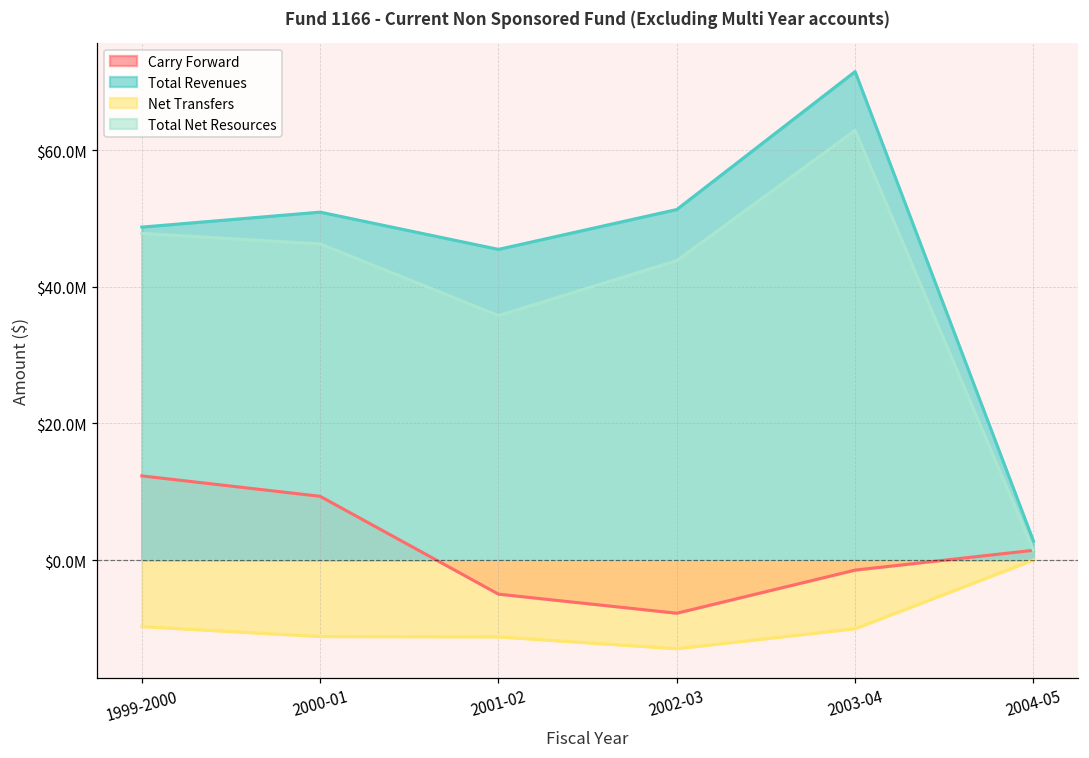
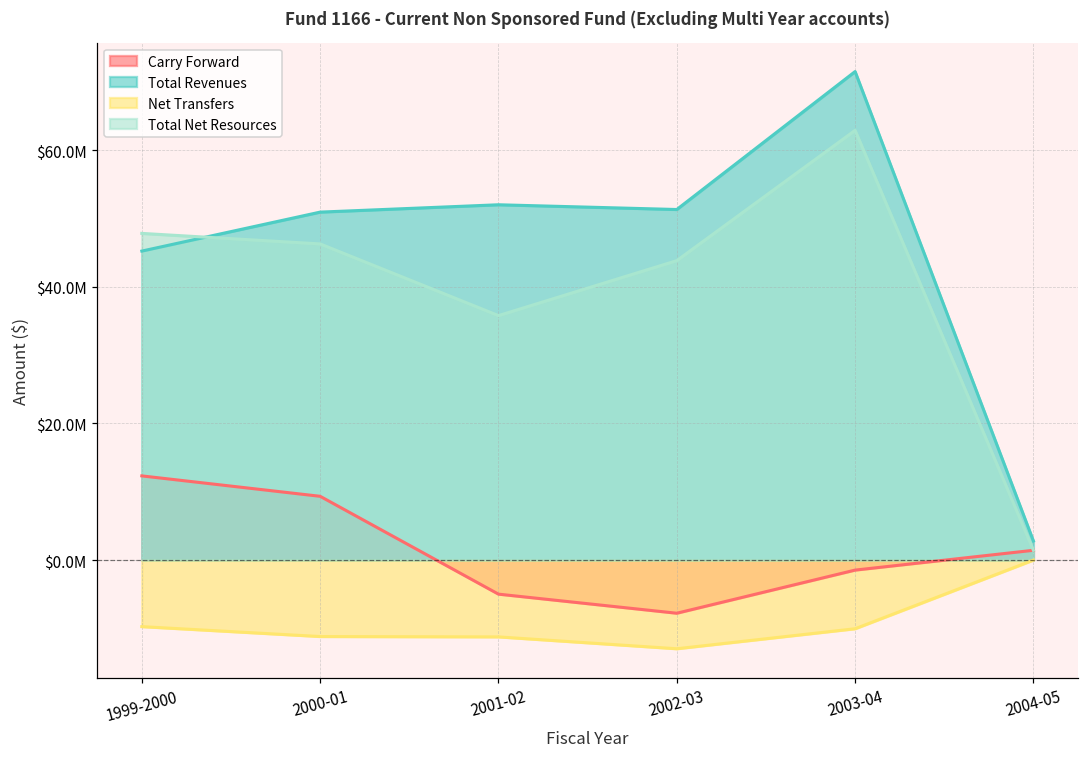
  {
    "Total Revenues": {
-     "1999-2000": "$49000000",
+     "1999-2000": "$45000000",
      "2000-01": "$51000000",
-     "2001-02": "$45000000",
+     "2001-02": "$52000000",
      "2002-03": "$51000000",
      "2003-04": "$72000000",
      "2004-05": "$3000000"
    },
    "Total Net Resources": {
      "1999-2000": "$48000000",
      "2000-01": "$46000000",
      "2001-02": "$36000000",
      "2002-03": "$44000000",
      "2003-04": "$63000000"
    }
  }
